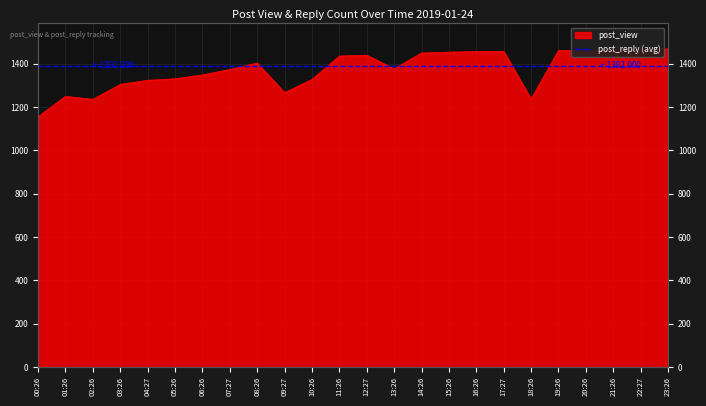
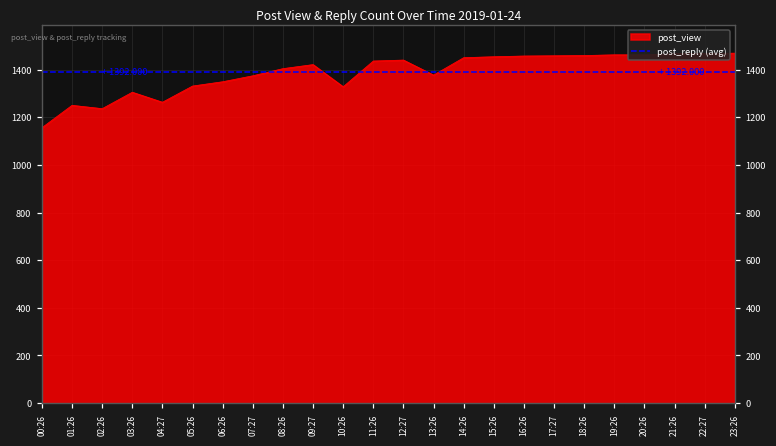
  {
    "00:26": 1160,
    "01:26": 1250,
    "02:26": 1240,
-   "04:27": 1320,
+   "04:27": 1260,
    "05:26": 1330,
    "06:26": 1350,
    "07:27": 1370,
    "08:26": 1400,
-   "09:27": 1270,
+   "09:27": 1420,
    "10:26": 1330,
    "11:26": 1440,
    "12:27": 1440,
    "13:26": 1380,
    "14:26": 1450,
    "15:26": 1450,
    "16:26": 1460,
    "17:27": 1460,
-   "18:26": 1240,
+   "18:26": 1460,
    "19:26": 1460,
    "23:26": 1470
  }
